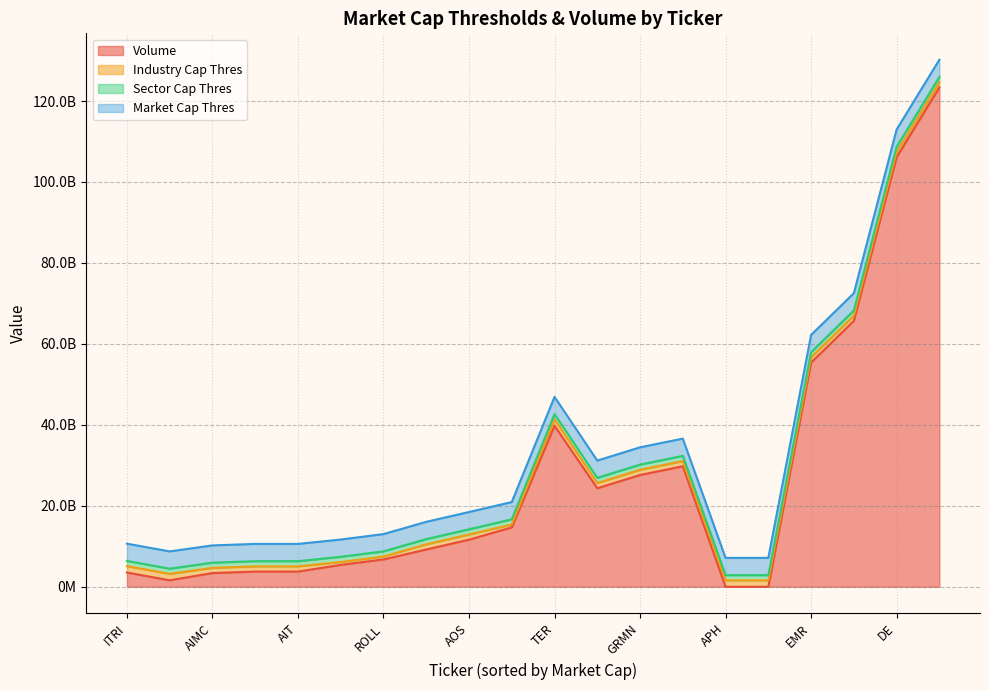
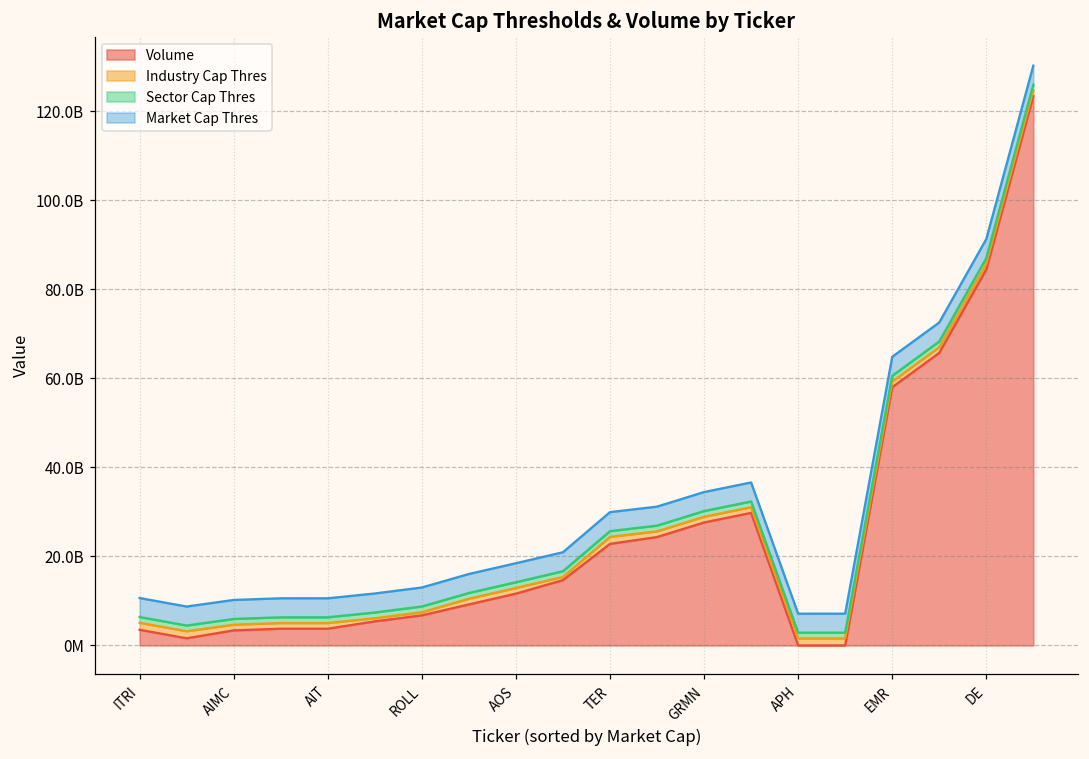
  {
    "Volume": {
      "ITRI": 4000000000,
      "AIMC": 3000000000,
-     "TER": 40000000000,
-     "EMR": 55000000000,
-     "DE": 106000000000
+     "TER": 23000000000,
+     "EMR": 58000000000,
+     "DE": 84000000000
    },
    "Industry Cap Thres": {
      "ITRI": 2000000000,
      "AIMC": 1000000000,
      "TER": 2000000000,
      "EMR": 1000000000,
      "DE": 1000000000
    },
    "Sector Cap Thres": {
      "ITRI": 1000000000,
      "AIMC": 1000000000,
      "TER": 1000000000,
      "EMR": 1000000000,
      "DE": 1000000000
    },
    "Market Cap Thres": {
      "ITRI": 4000000000,
      "AIMC": 4000000000,
      "TER": 4000000000,
      "EMR": 4000000000,
      "DE": 4000000000
    }
  }
